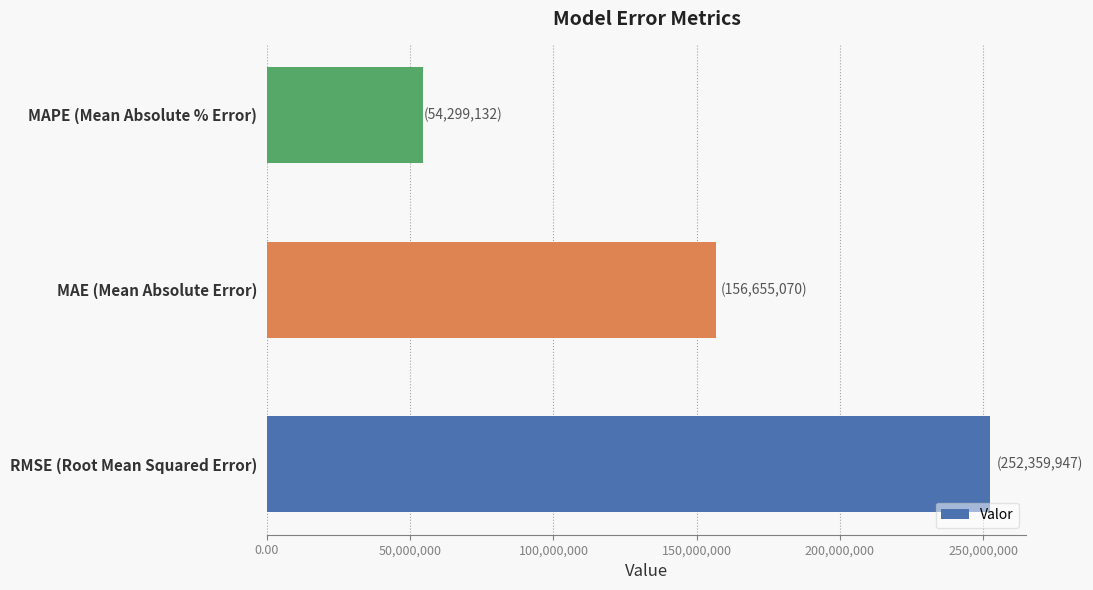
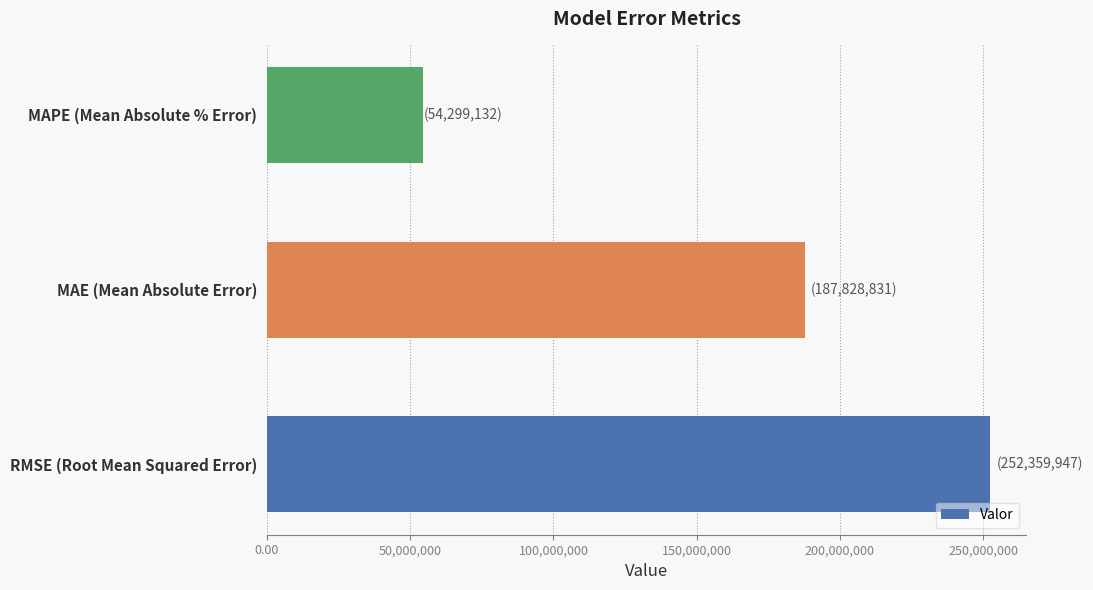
  {
    "MAPE (Mean Absolute % Error)": "(54,299,132)",
-   "MAE (Mean Absolute Error)": "(156,655,070)",
+   "MAE (Mean Absolute Error)": "(187,828,831)",
    "RMSE (Root Mean Squared Error)": "(252,359,947)"
  }
